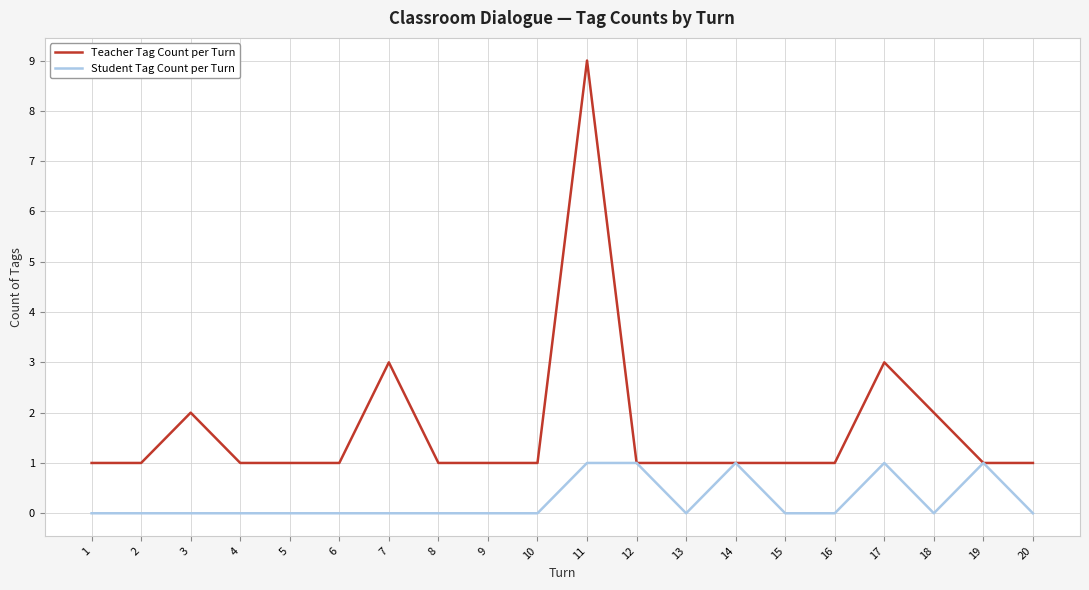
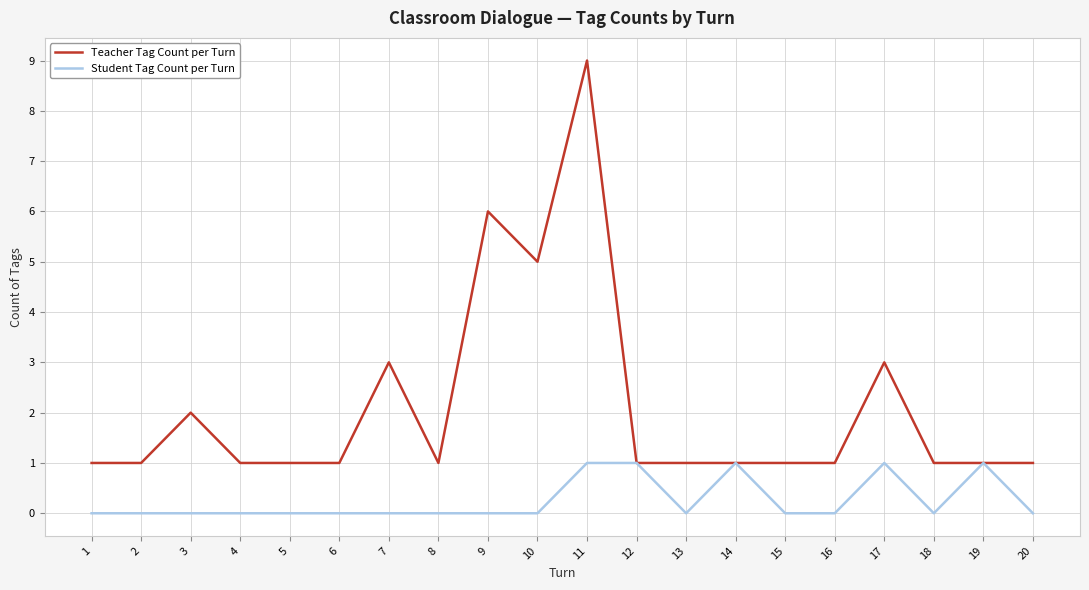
  {
    "Teacher Tag Count per Turn": {
      "1": 1,
      "2": 1,
      "3": 2,
      "4": 1,
      "5": 1,
      "6": 1,
      "7": 3,
      "8": 1,
-     "9": 1,
-     "10": 1,
+     "9": 6,
+     "10": 5,
      "11": 9,
      "13": 1,
      "15": 1,
      "16": 1,
      "17": 3,
-     "18": 2,
+     "18": 1,
      "20": 1
    },
    "Student Tag Count per Turn": {
      "1": 0,
      "2": 0,
      "3": 0,
      "4": 0,
      "5": 0,
      "6": 0,
      "7": 0,
      "8": 0,
      "9": 0,
      "10": 0,
      "11": 1,
      "13": 0,
      "15": 0,
      "16": 0,
      "17": 1,
      "18": 0,
      "20": 0
    }
  }
